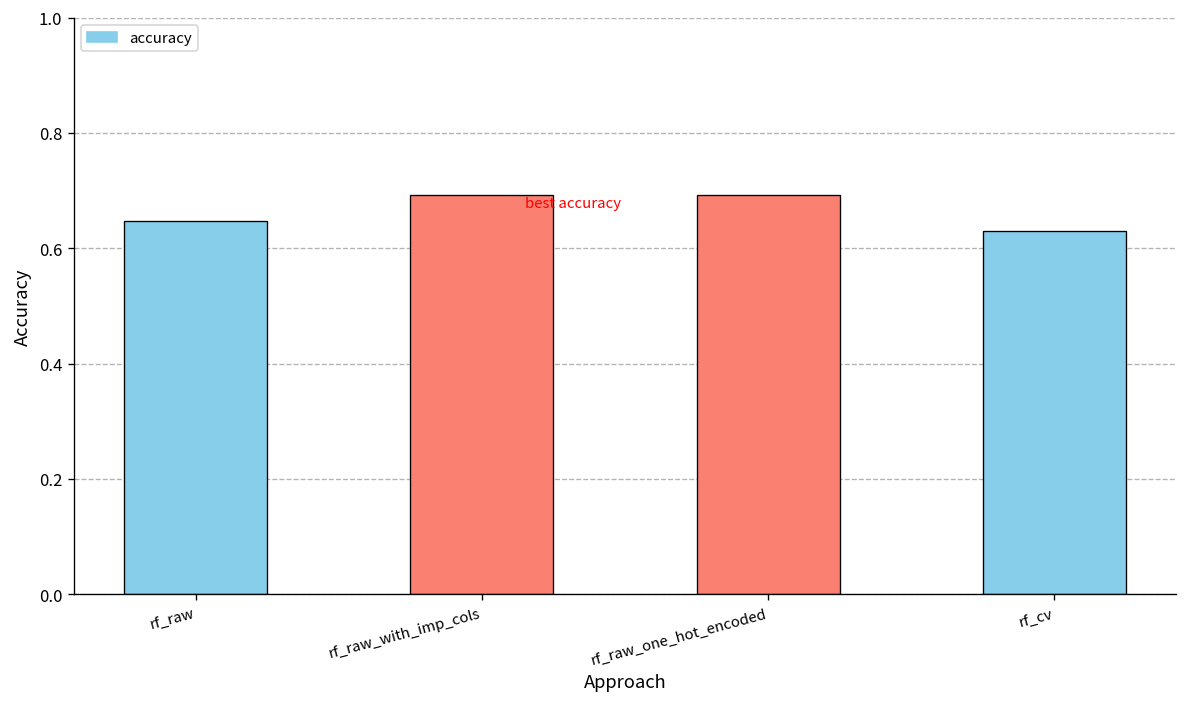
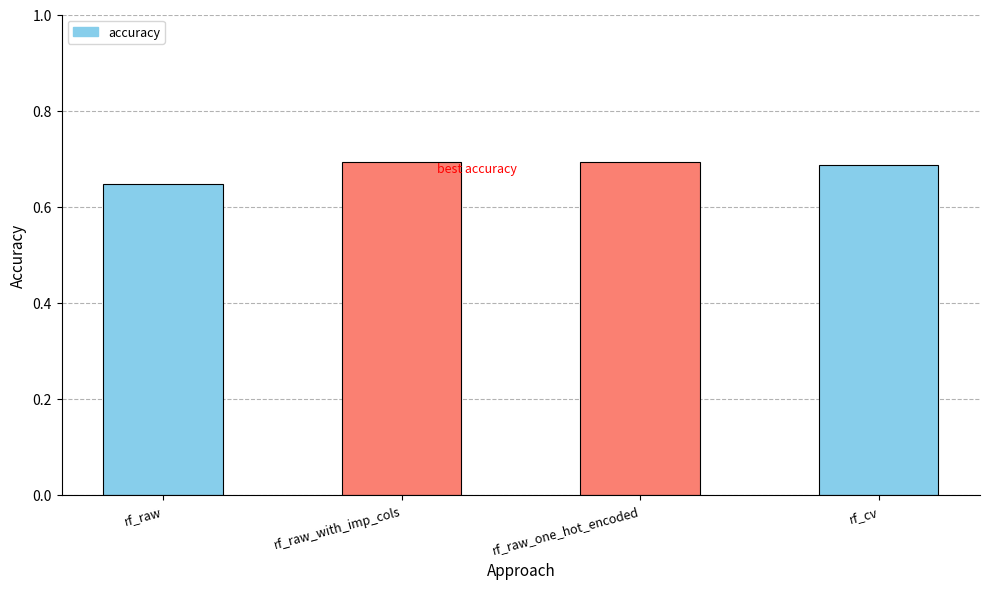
  {
    "rf_raw": 0.65,
    "rf_raw_with_imp_cols": 0.69,
    "rf_raw_one_hot_encoded": 0.69,
-   "rf_cv": 0.63
+   "rf_cv": 0.69
  }
